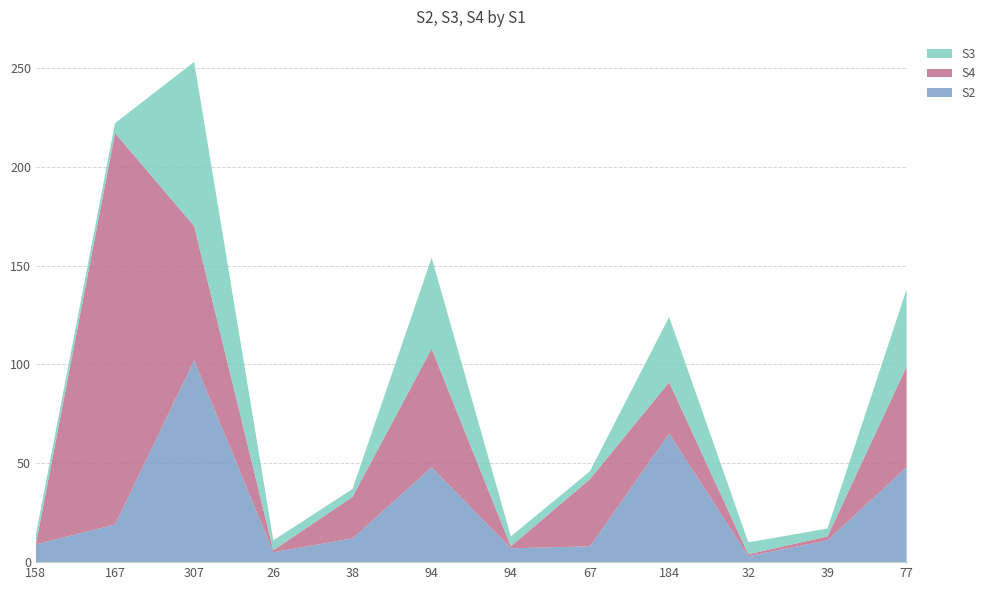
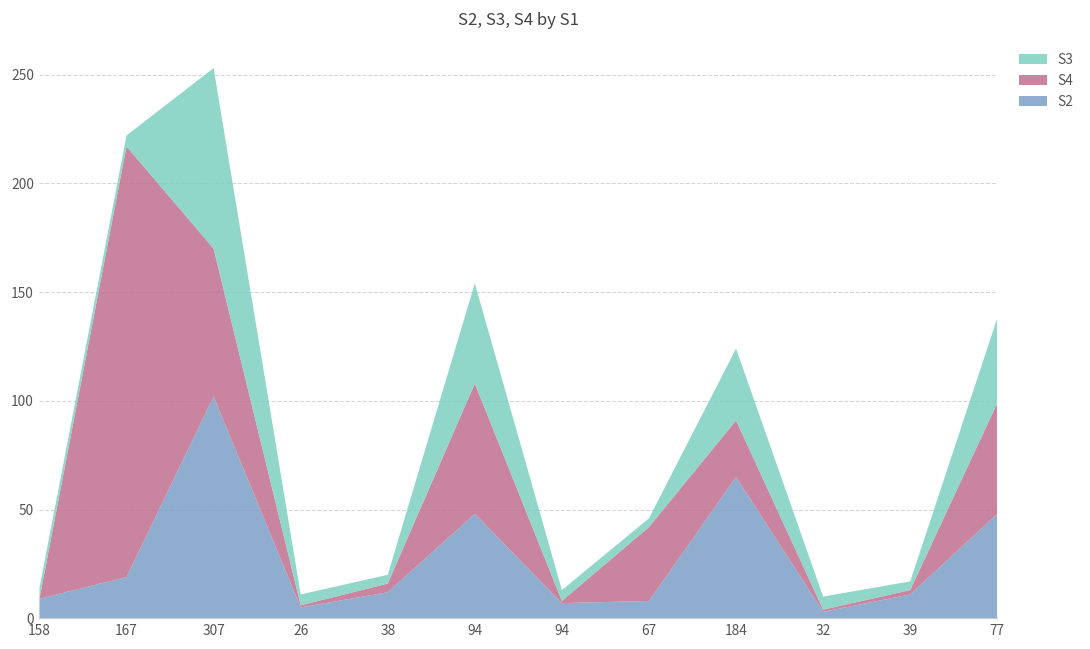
  {
    "S4": {
      "167": 198,
      "307": 68,
-     "38": 21,
+     "38": 4,
      "67": 34,
      "184": 26,
      "39": 2,
      "77": 51
    }
  }
